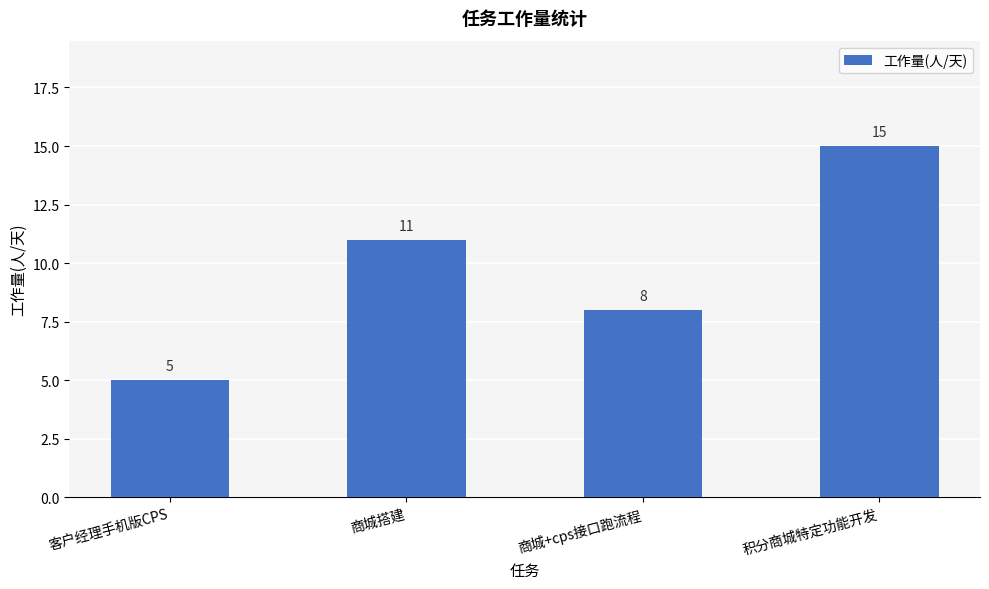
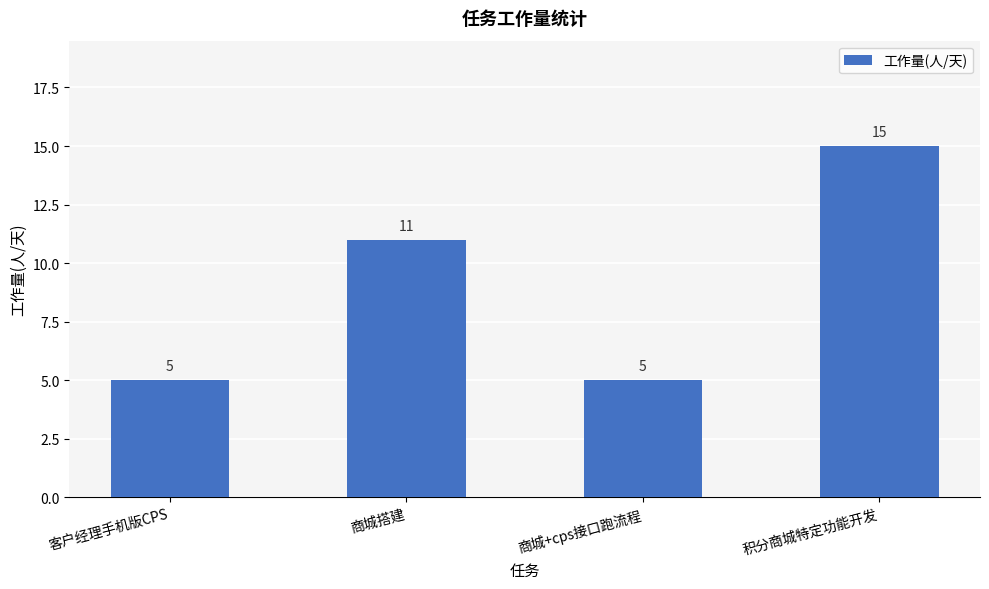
  {
    "客户经理手机版CPS": 5,
    "商城搭建": 11,
-   "商城+cps接口跑流程": 8,
+   "商城+cps接口跑流程": 5,
    "积分商城特定功能开发": 15
  }
